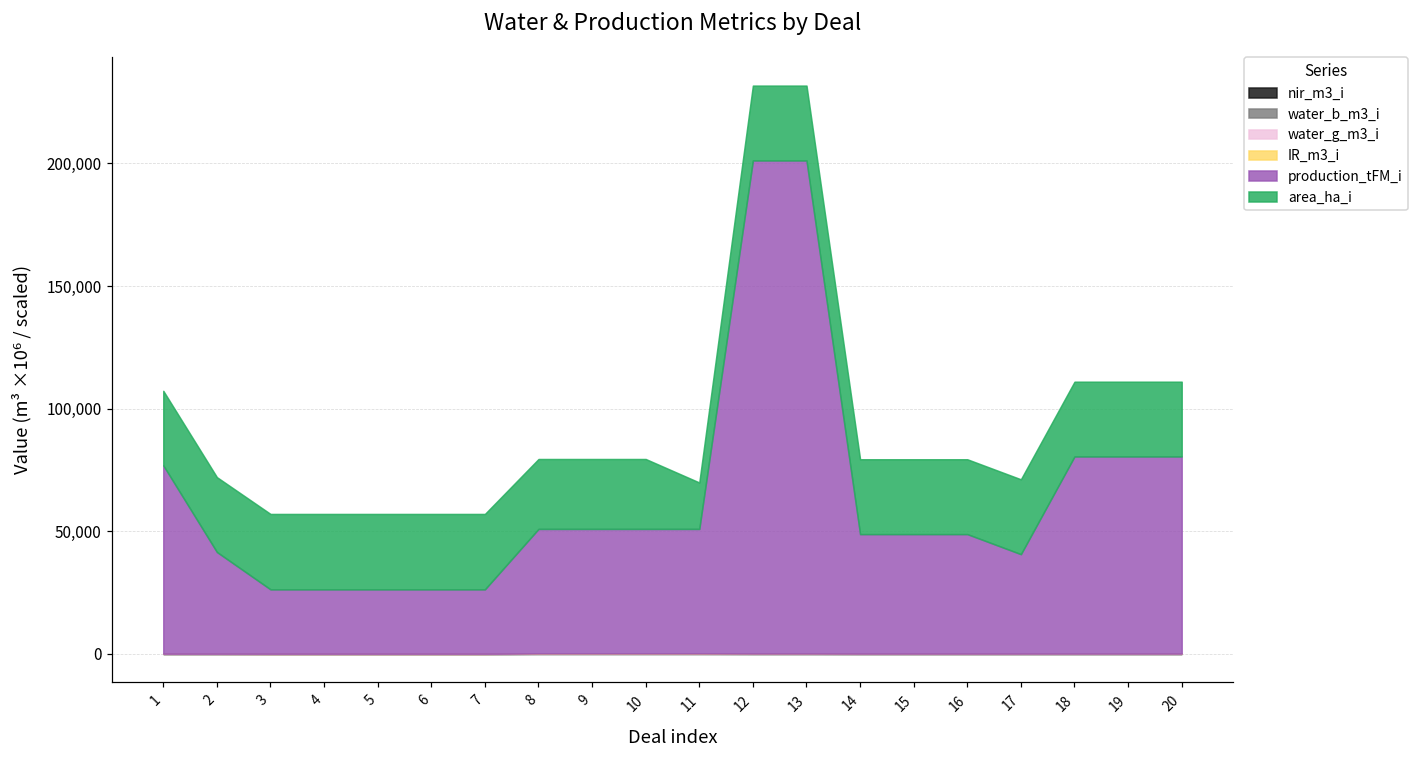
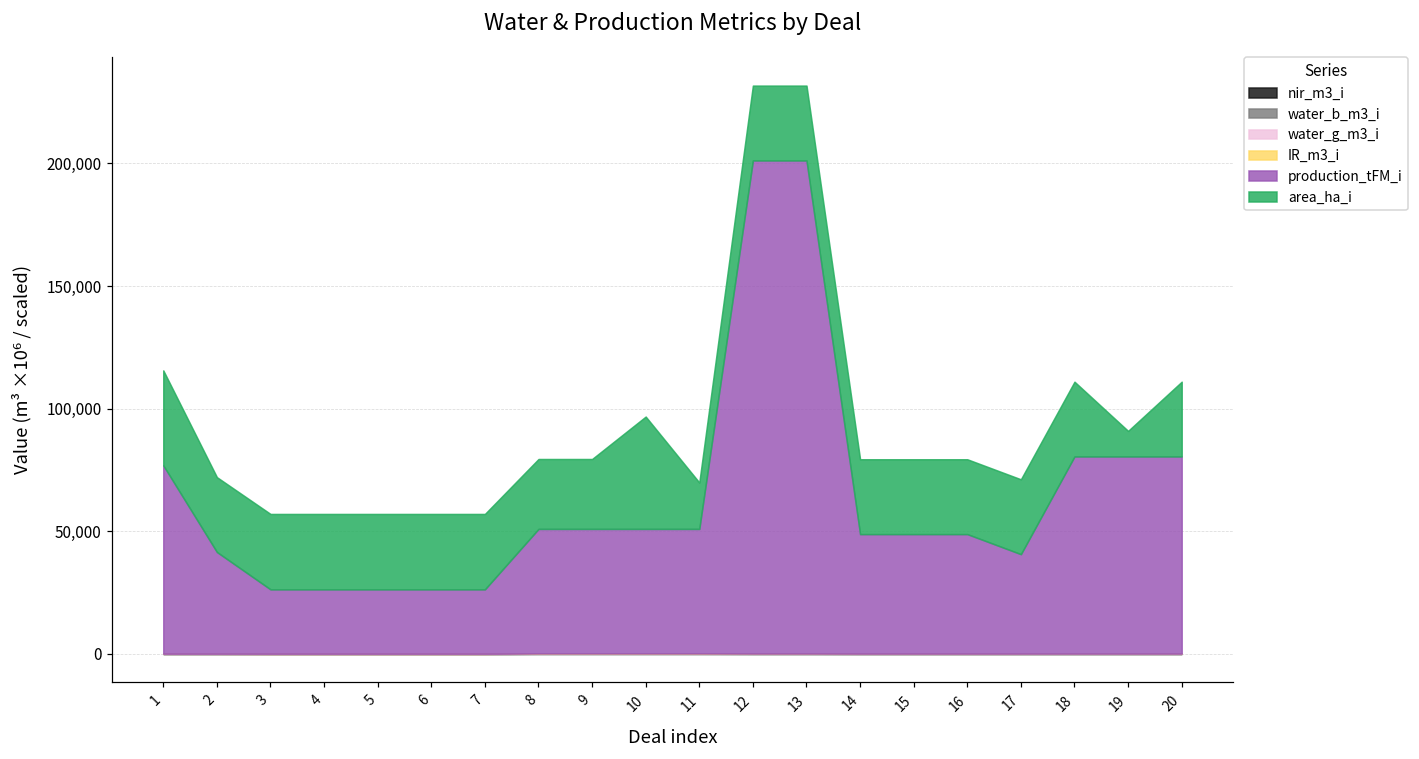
  {
    "IR_m3_i": {
      "8": "0",
      "9": "0",
      "10": "0",
      "11": "0"
    },
    "production_tFM_i": {
      "1": "77,000",
      "2": "41,000",
      "3": "26,000",
      "4": "26,000",
      "5": "26,000",
      "6": "26,000",
      "7": "26,000",
      "8": "51,000",
      "9": "51,000",
      "10": "51,000",
      "11": "51,000",
      "12": "201,000",
      "13": "201,000",
      "14": "49,000",
      "15": "49,000",
      "16": "49,000",
      "17": "41,000",
      "18": "80,000",
      "19": "80,000",
      "20": "80,000"
    },
    "area_ha_i": {
-     "1": "30,000",
+     "1": "39,000",
      "2": "31,000",
      "3": "31,000",
      "4": "31,000",
      "5": "31,000",
      "6": "31,000",
      "7": "31,000",
      "8": "29,000",
      "9": "29,000",
-     "10": "29,000",
+     "10": "46,000",
      "11": "19,000",
      "12": "31,000",
      "13": "31,000",
      "14": "31,000",
      "15": "31,000",
      "16": "31,000",
      "17": "31,000",
      "18": "30,000",
-     "19": "30,000",
+     "19": "10,000",
      "20": "30,000"
    }
  }
